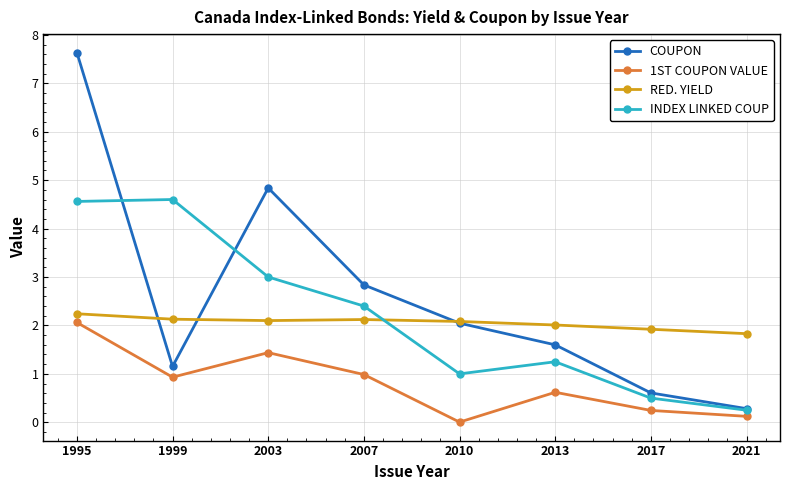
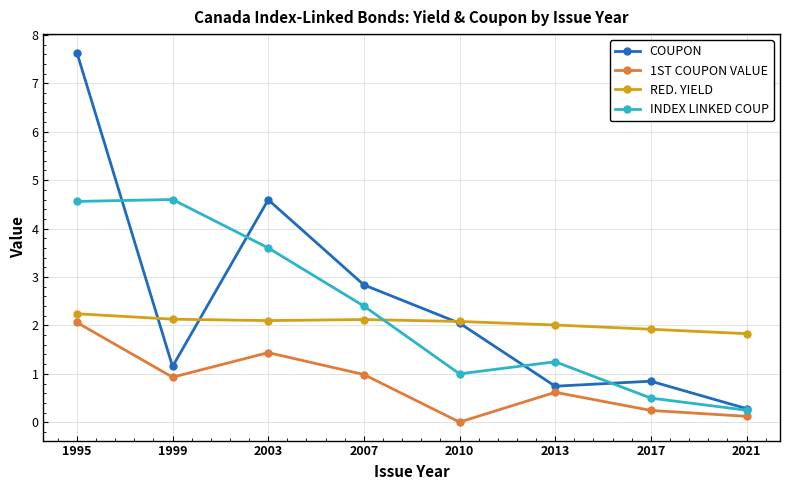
  {
    "COUPON": {
      "1995": 7.6,
      "1999": 1.2,
-     "2003": 4.8,
+     "2003": 4.6,
      "2007": 2.8,
-     "2013": 1.6,
-     "2017": 0.6
+     "2013": 0.7,
+     "2017": 0.8
    },
    "INDEX LINKED COUP": {
      "1995": 4.6,
      "1999": 4.6,
-     "2003": 3.0,
+     "2003": 3.6,
      "2007": 2.4,
      "2010": 1.0,
      "2013": 1.3,
      "2017": 0.5
    }
  }
